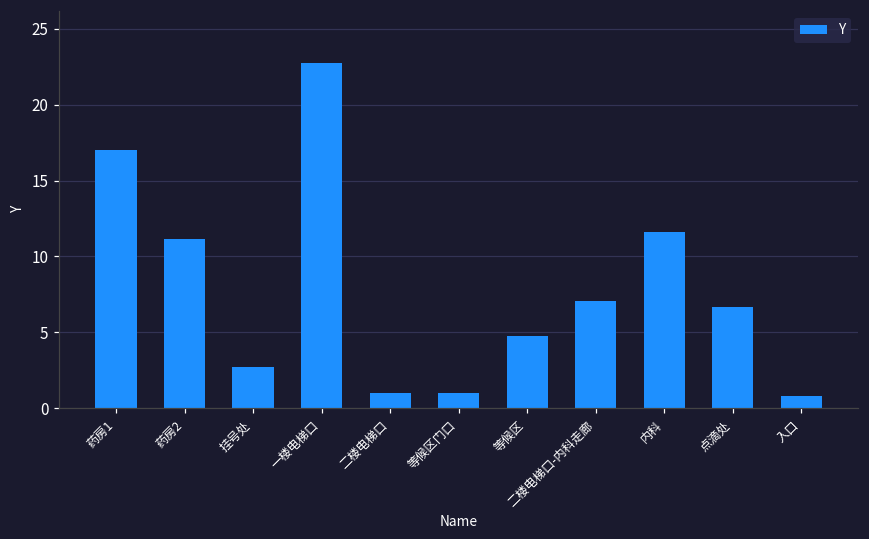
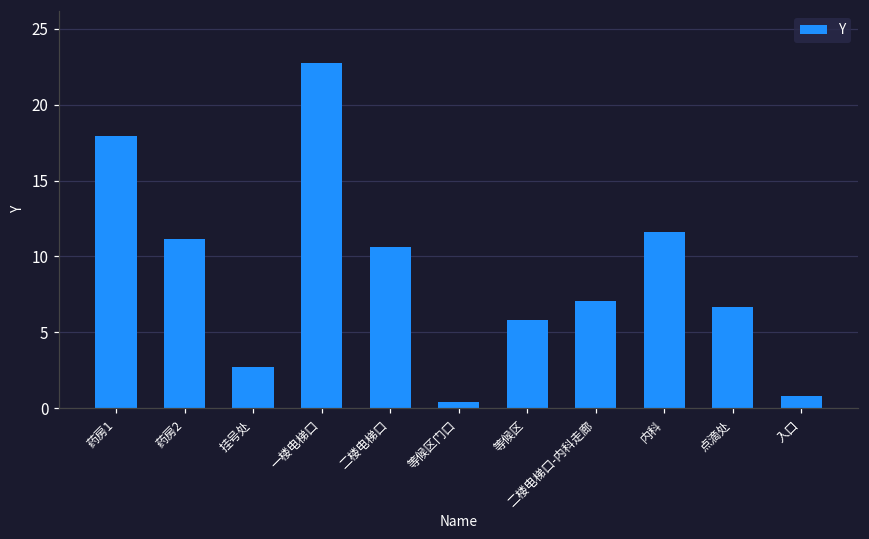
  {
-   "药房1": 17.0,
+   "药房1": 18.0,
    "药房2": 11.2,
    "挂号处": 2.7,
    "一楼电梯口": 22.8,
-   "二楼电梯口": 1.0,
-   "等候区门口": 1.0,
-   "等候区": 4.7,
+   "二楼电梯口": 10.6,
+   "等候区门口": 0.4,
+   "等候区": 5.8,
    "二楼电梯口-内科走廊": 7.1,
    "内科": 11.6,
    "点滴处": 6.6,
    "入口": 0.8
  }
